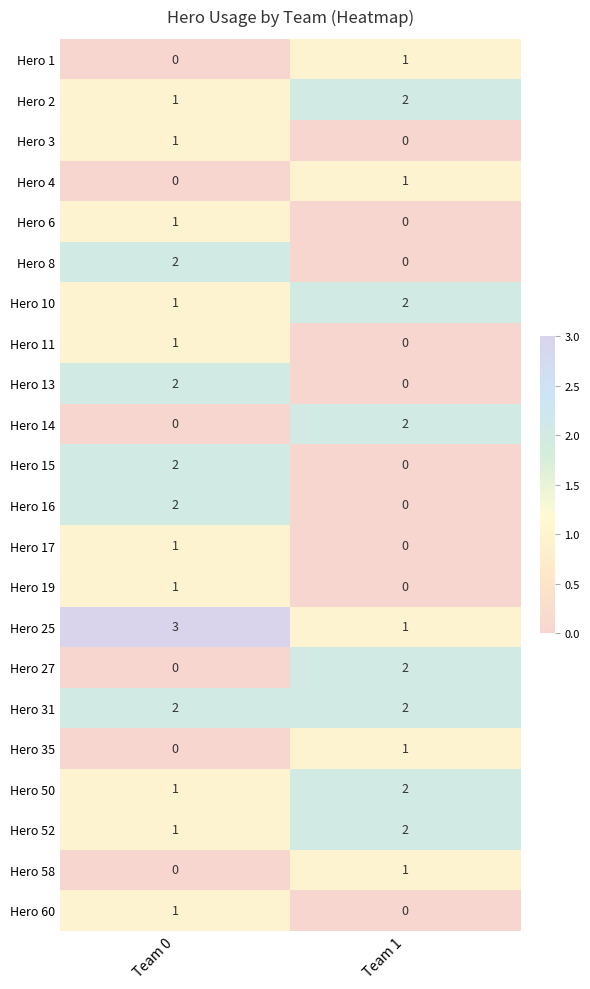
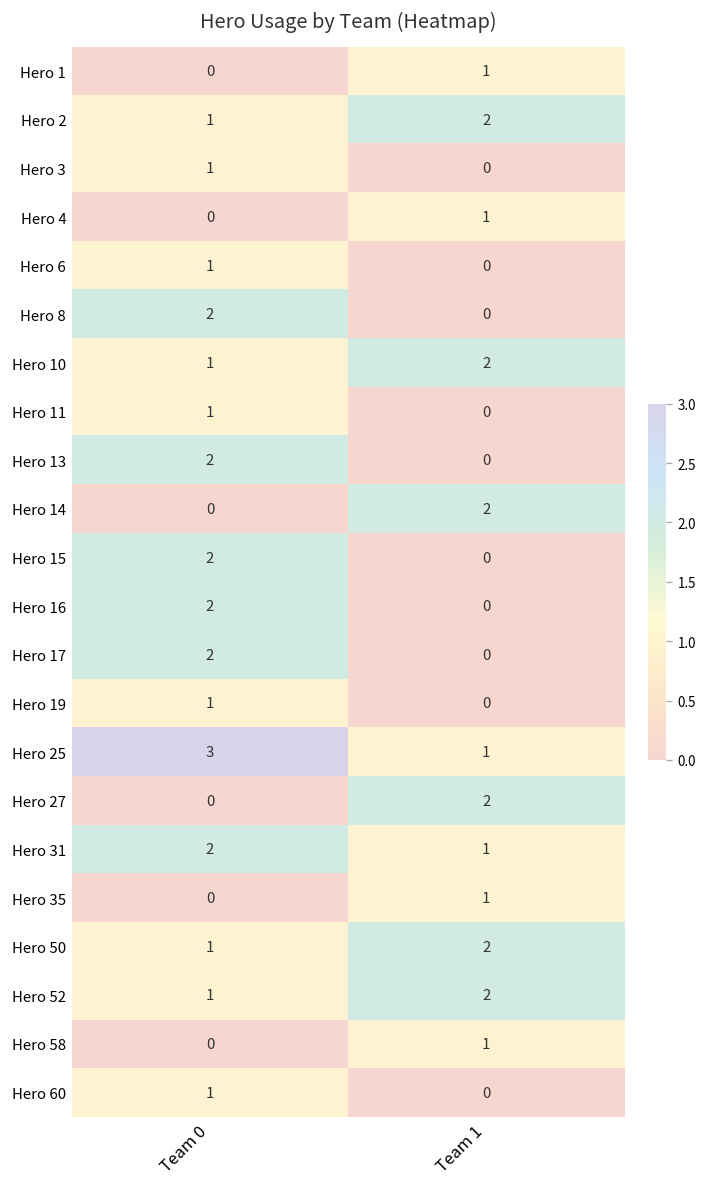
  {
    "Hero 1": {
      "Team 0": 0,
      "Team 1": 1
    },
    "Hero 2": {
      "Team 0": 1,
      "Team 1": 2
    },
    "Hero 3": {
      "Team 0": 1,
      "Team 1": 0
    },
    "Hero 4": {
      "Team 0": 0,
      "Team 1": 1
    },
    "Hero 6": {
      "Team 0": 1,
      "Team 1": 0
    },
    "Hero 8": {
      "Team 0": 2,
      "Team 1": 0
    },
    "Hero 10": {
      "Team 0": 1,
      "Team 1": 2
    },
    "Hero 11": {
      "Team 0": 1,
      "Team 1": 0
    },
    "Hero 13": {
      "Team 0": 2,
      "Team 1": 0
    },
    "Hero 14": {
      "Team 0": 0,
      "Team 1": 2
    },
    "Hero 15": {
      "Team 0": 2,
      "Team 1": 0
    },
    "Hero 16": {
      "Team 0": 2,
      "Team 1": 0
    },
    "Hero 17": {
-     "Team 0": 1,
+     "Team 0": 2,
      "Team 1": 0
    },
    "Hero 19": {
      "Team 0": 1,
      "Team 1": 0
    },
    "Hero 25": {
      "Team 0": 3,
      "Team 1": 1
    },
    "Hero 27": {
      "Team 0": 0,
      "Team 1": 2
    },
    "Hero 31": {
      "Team 0": 2,
-     "Team 1": 2
+     "Team 1": 1
    },
    "Hero 35": {
      "Team 0": 0,
      "Team 1": 1
    },
    "Hero 50": {
      "Team 0": 1,
      "Team 1": 2
    },
    "Hero 52": {
      "Team 0": 1,
      "Team 1": 2
    },
    "Hero 58": {
      "Team 0": 0,
      "Team 1": 1
    },
    "Hero 60": {
      "Team 0": 1,
      "Team 1": 0
    }
  }
